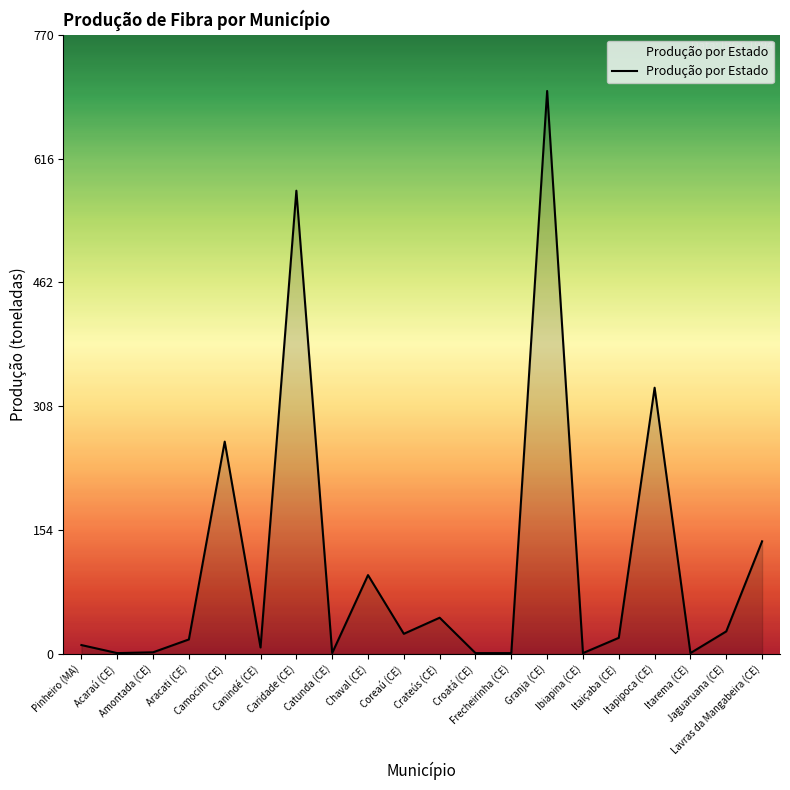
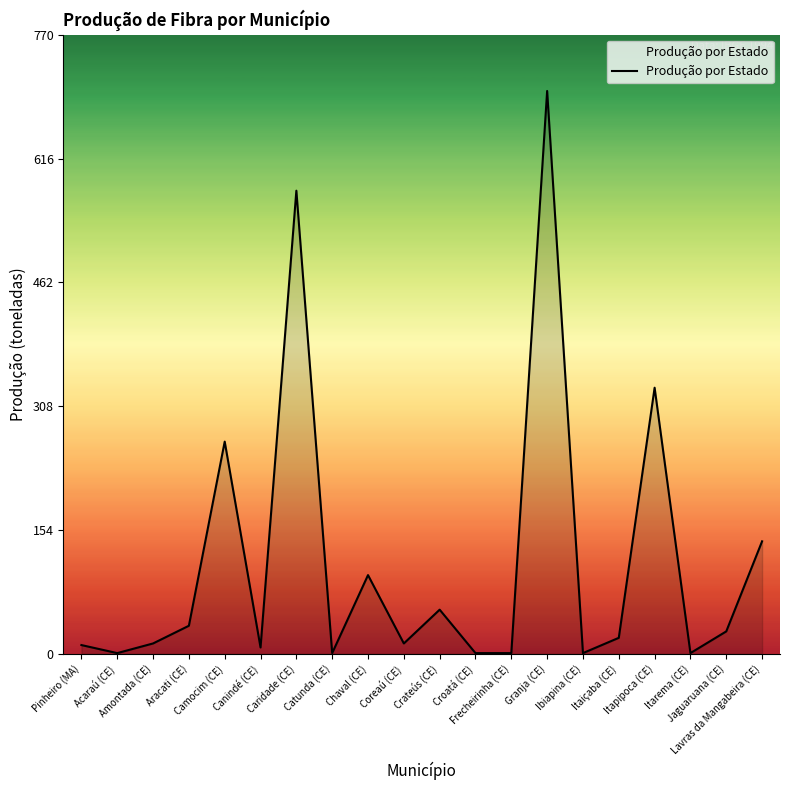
  {
    "Pinheiro (MA)": 10,
    "Acaraú (CE)": 0,
-   "Amontada (CE)": 0,
-   "Aracati (CE)": 20,
+   "Amontada (CE)": 10,
+   "Aracati (CE)": 40,
    "Camocim (CE)": 260,
    "Canindé (CE)": 10,
    "Caridade (CE)": 580,
    "Catunda (CE)": 0,
    "Chaval (CE)": 100,
-   "Coreaú (CE)": 30,
-   "Crateús (CE)": 50,
+   "Coreaú (CE)": 10,
+   "Crateús (CE)": 60,
    "Croatá (CE)": 0,
    "Frecheirinha (CE)": 0,
    "Granja (CE)": 700,
    "Ibiapina (CE)": 0,
    "Itaiçaba (CE)": 20,
    "Itapipoca (CE)": 330,
    "Itarema (CE)": 0,
    "Jaguaruana (CE)": 30,
    "Lavras da Mangabeira (CE)": 140
  }
